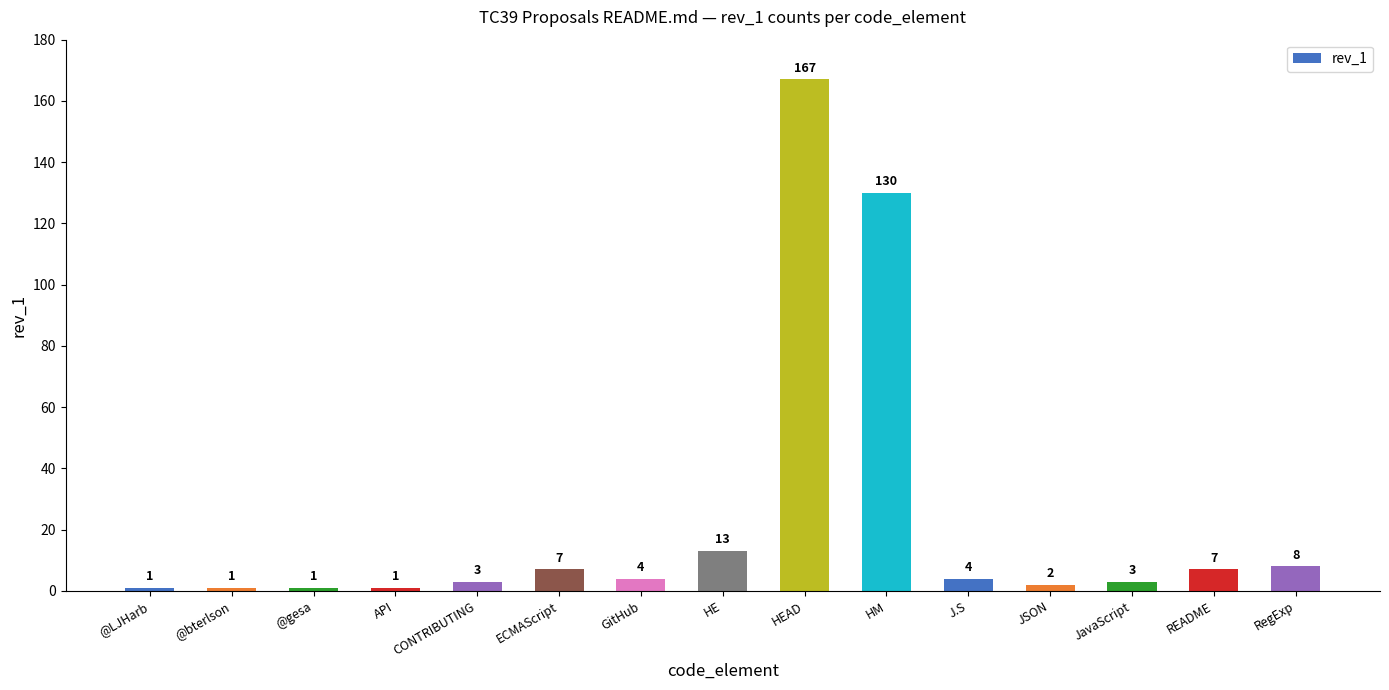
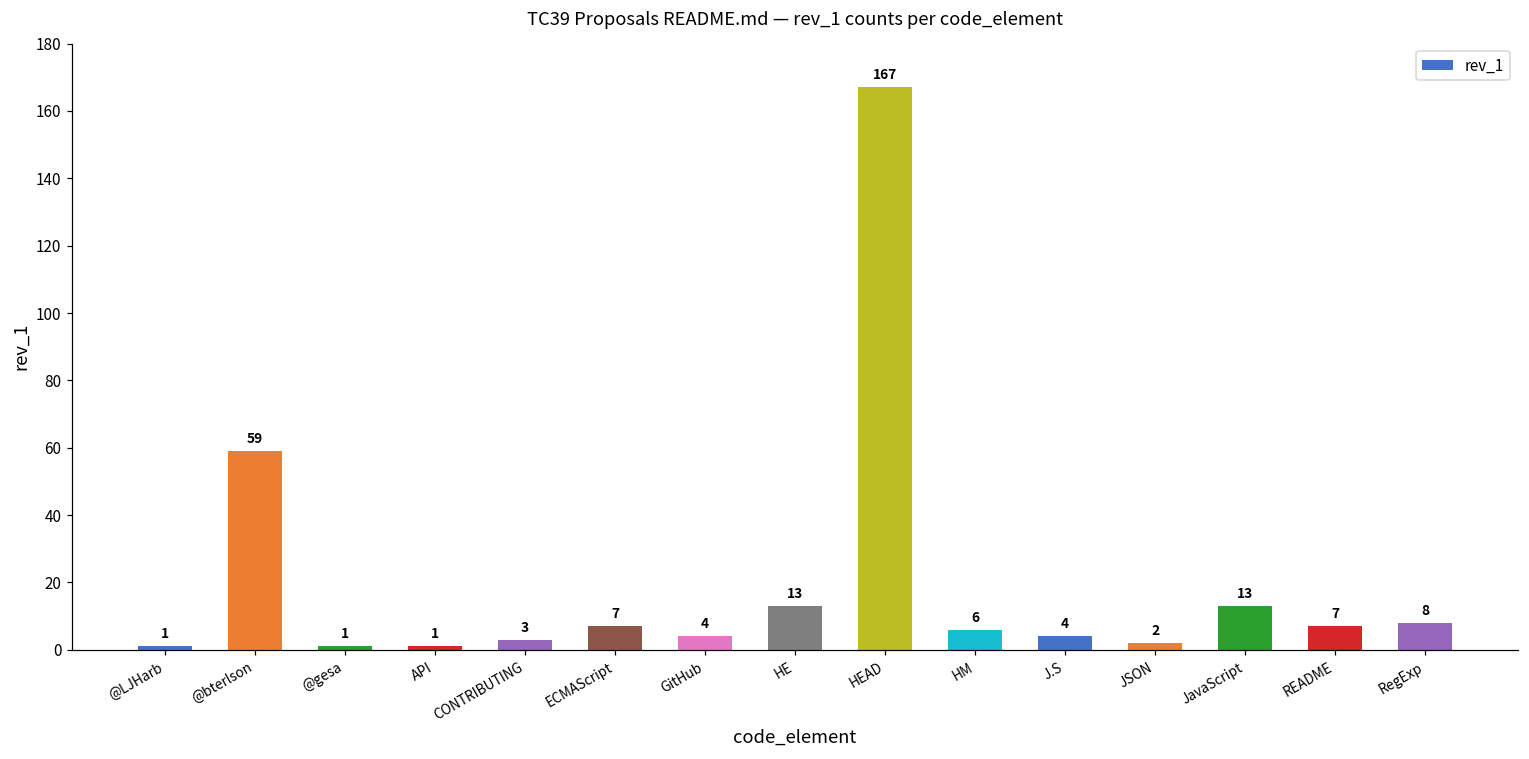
  {
    "@LJHarb": 1,
-   "@bterlson": 1,
+   "@bterlson": 59,
    "@gesa": 1,
    "API": 1,
    "CONTRIBUTING": 3,
    "ECMAScript": 7,
    "GitHub": 4,
    "HE": 13,
    "HEAD": 167,
-   "HM": 130,
+   "HM": 6,
    "J.S": 4,
    "JSON": 2,
-   "JavaScript": 3,
+   "JavaScript": 13,
    "README": 7,
    "RegExp": 8
  }
